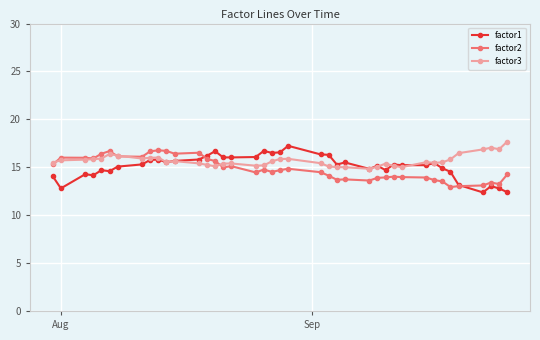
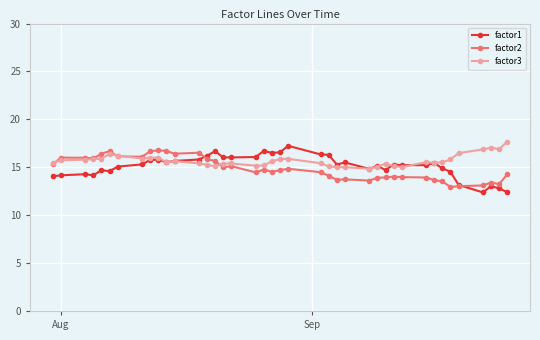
  {
    "factor1": {
-     "Aug": 13
+     "Aug": 14
    },
    "factor2": {
      "Aug": 16
    },
    "factor3": {
      "Aug": 16
    }
  }
